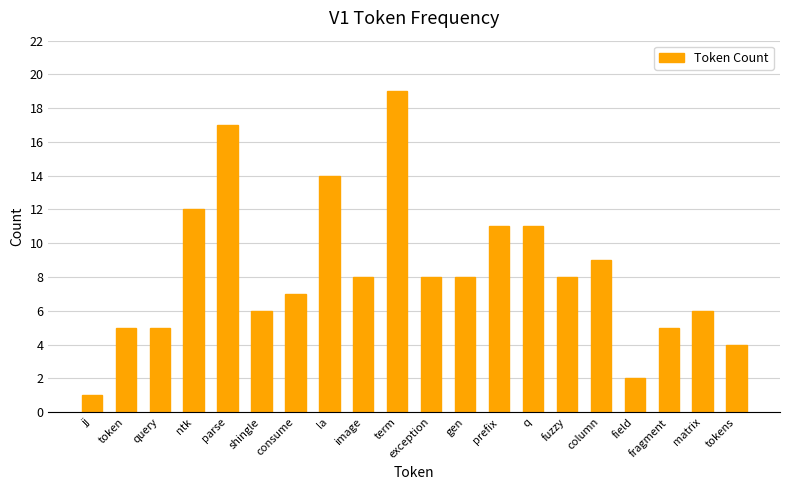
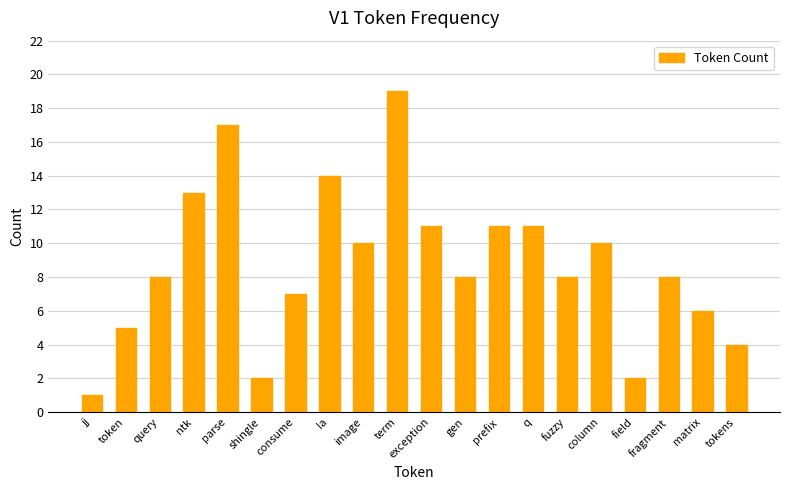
  {
    "jj": 1,
    "token": 5,
-   "query": 5,
-   "ntk": 12,
+   "query": 8,
+   "ntk": 13,
    "parse": 17,
-   "shingle": 6,
+   "shingle": 2,
    "consume": 7,
    "la": 14,
-   "image": 8,
+   "image": 10,
    "term": 19,
-   "exception": 8,
+   "exception": 11,
    "gen": 8,
    "prefix": 11,
    "q": 11,
    "fuzzy": 8,
-   "column": 9,
+   "column": 10,
    "field": 2,
-   "fragment": 5,
+   "fragment": 8,
    "matrix": 6,
    "tokens": 4
  }
